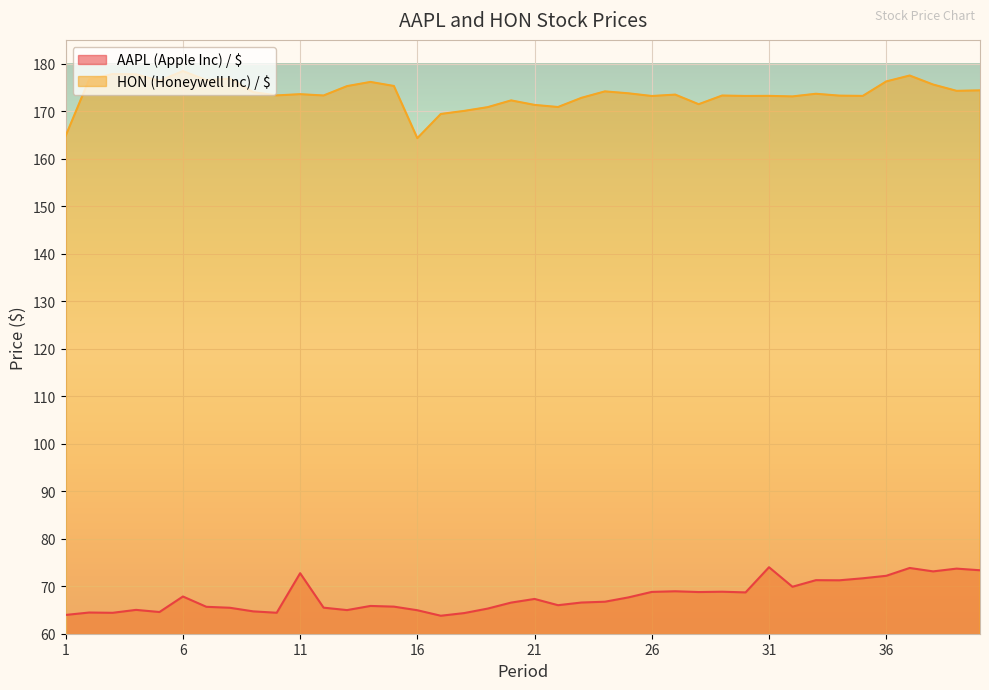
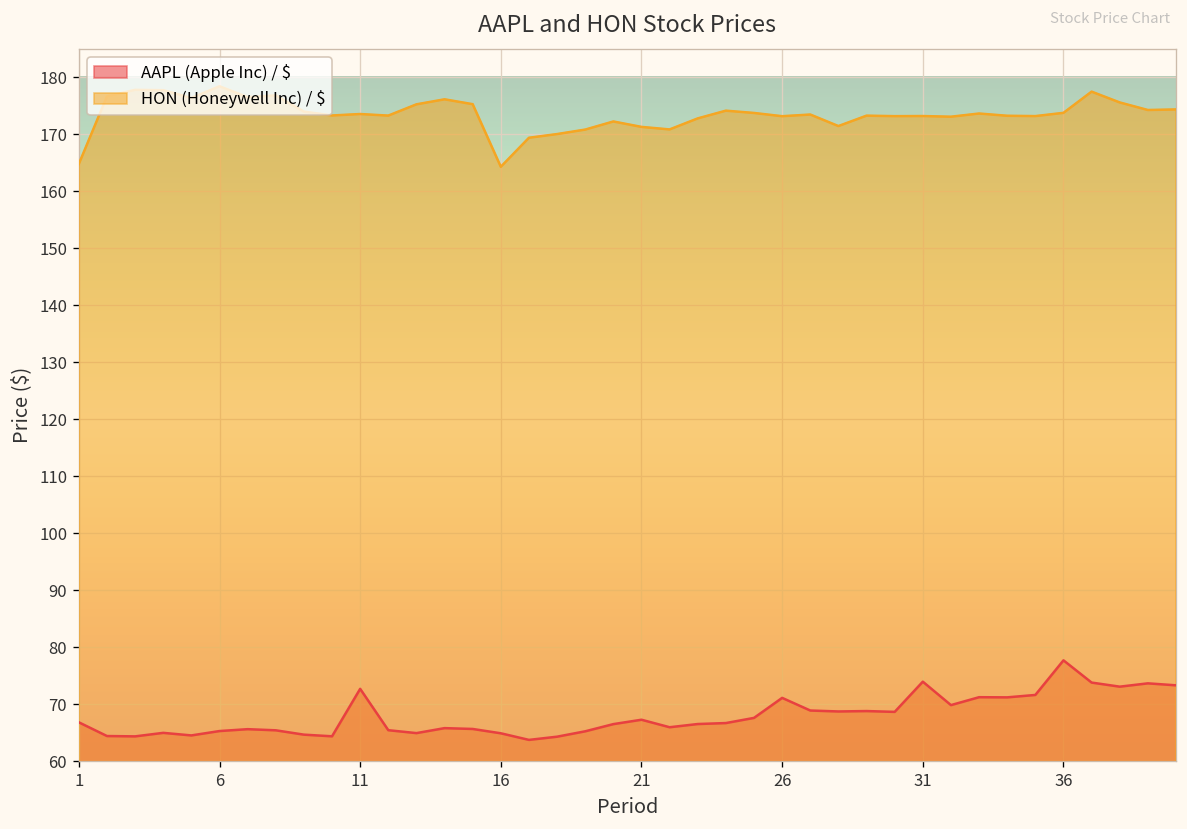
  {
    "AAPL (Apple Inc) / $": {
-     "1": 64,
-     "6": 68,
+     "1": 67,
+     "6": 65,
      "11": 73,
      "16": 65,
      "21": 67,
-     "26": 69,
+     "26": 71,
      "31": 74,
-     "36": 72
+     "36": 78
    },
    "HON (Honeywell Inc) / $": {
      "1": 165,
      "11": 174,
      "16": 164,
      "21": 171,
      "26": 173,
      "31": 173,
-     "36": 176
+     "36": 174
    }
  }
